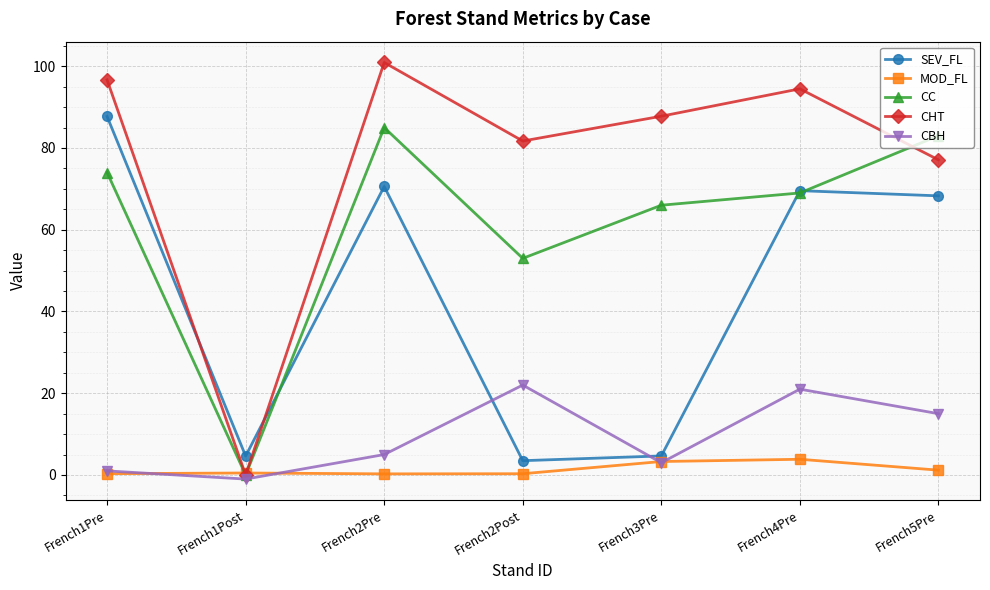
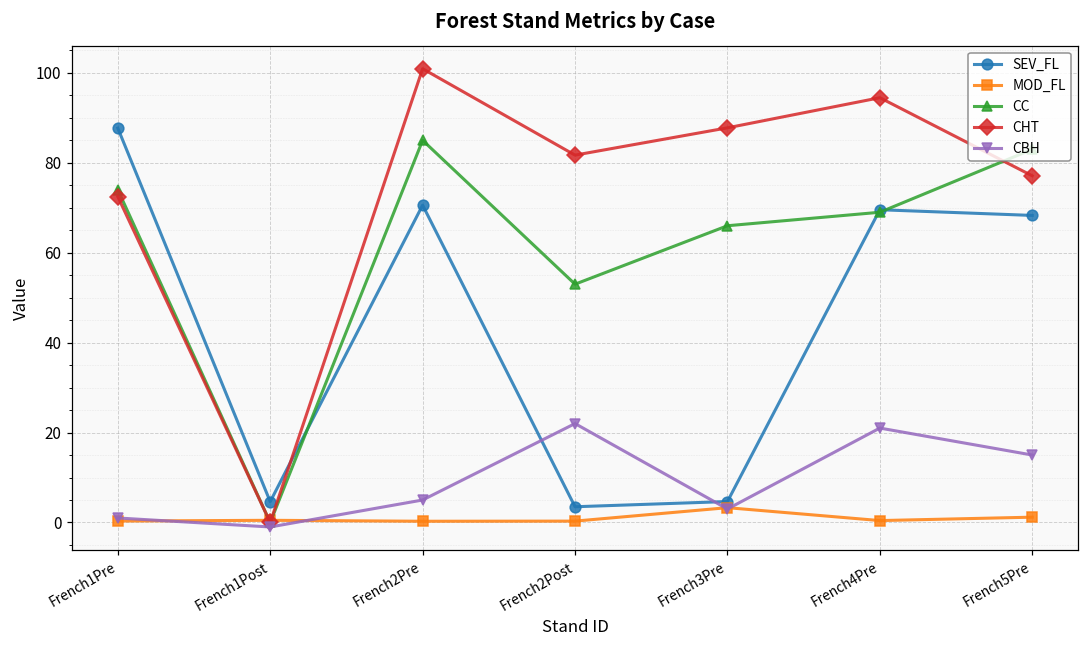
  {
    "SEV_FL": {
      "French1Pre": 88,
      "French1Post": 5,
      "French2Pre": 71,
      "French2Post": 3,
      "French3Pre": 5,
      "French5Pre": 68
    },
    "MOD_FL": {
      "French1Pre": 0,
      "French2Pre": 0,
      "French2Post": 0,
-     "French4Pre": 4,
+     "French4Pre": 0,
      "French5Pre": 1
    },
    "CC": {
      "French1Pre": 74,
      "French2Pre": 85,
      "French2Post": 53,
      "French3Pre": 66
    },
    "CHT": {
-     "French1Pre": 97,
+     "French1Pre": 72,
      "French2Pre": 101,
      "French2Post": 82,
      "French3Pre": 88,
      "French4Pre": 94,
      "French5Pre": 77
    },
    "CBH": {
      "French1Pre": 1,
      "French1Post": -1,
      "French2Pre": 5,
      "French2Post": 22,
      "French4Pre": 21,
      "French5Pre": 15
    }
  }
